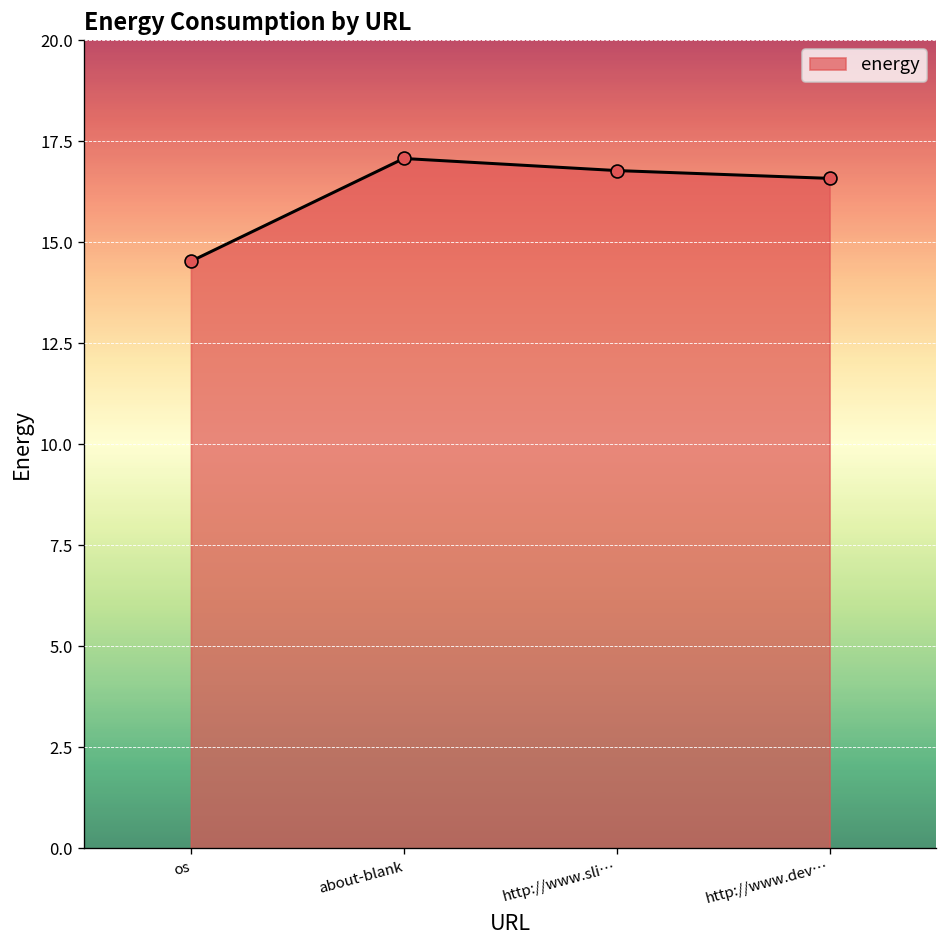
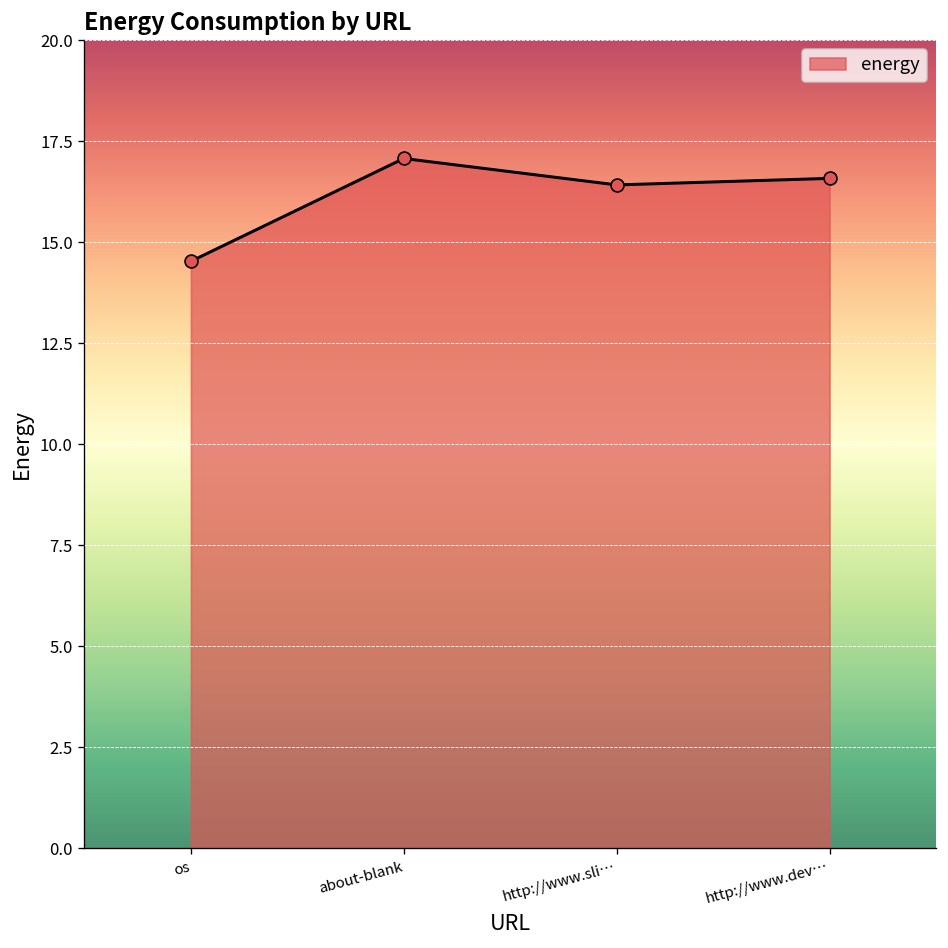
  {
    "os": 14.5,
    "about-blank": 17.1,
-   "http://www.sli…": 16.8,
+   "http://www.sli…": 16.4,
    "http://www.dev…": 16.6
  }
